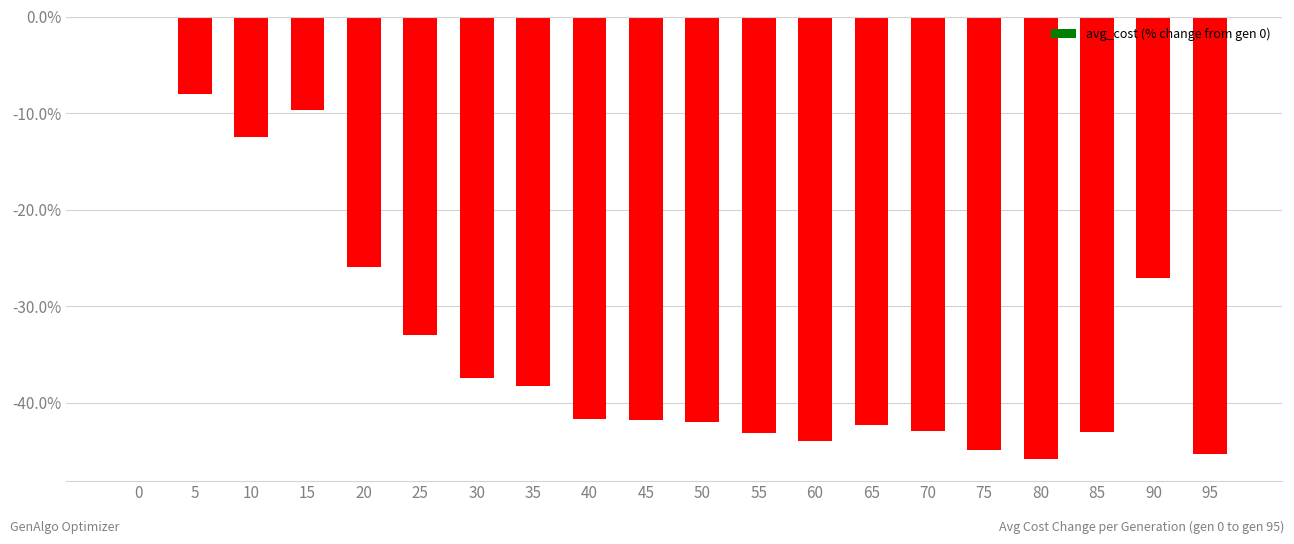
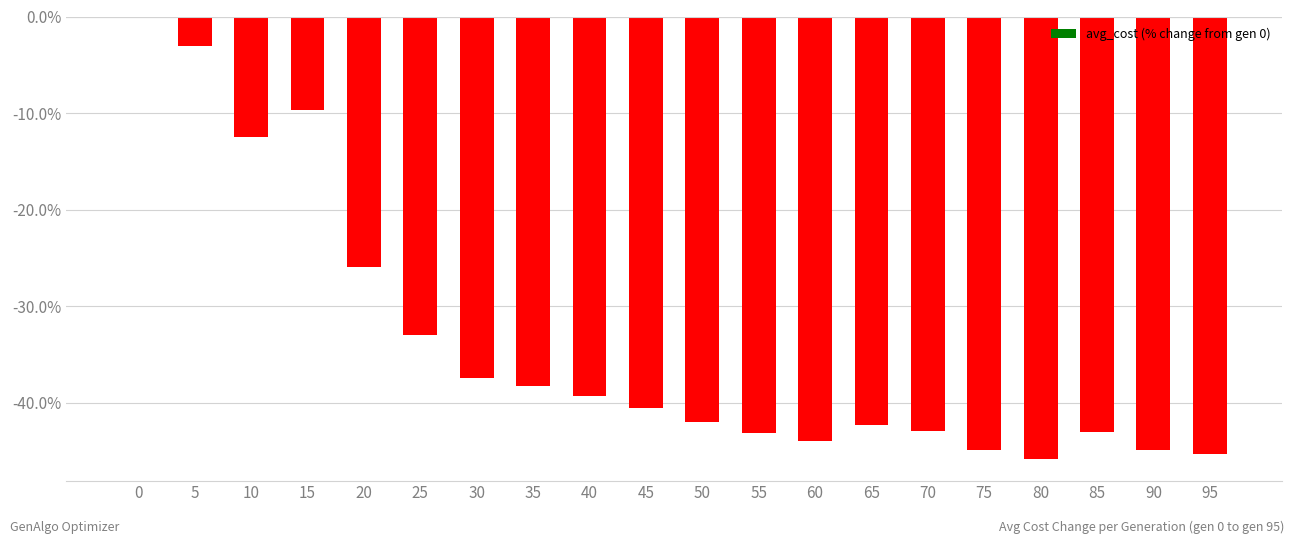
  {
    "0": "0%",
-   "5": "-8%",
+   "5": "-3%",
    "10": "-12%",
    "15": "-10%",
    "20": "-26%",
    "25": "-33%",
    "30": "-37%",
    "35": "-38%",
-   "40": "-42%",
-   "45": "-42%",
+   "40": "-39%",
+   "45": "-41%",
    "50": "-42%",
    "55": "-43%",
    "60": "-44%",
    "65": "-42%",
    "70": "-43%",
    "75": "-45%",
    "80": "-46%",
    "85": "-43%",
-   "90": "-27%",
+   "90": "-45%",
    "95": "-45%"
  }
